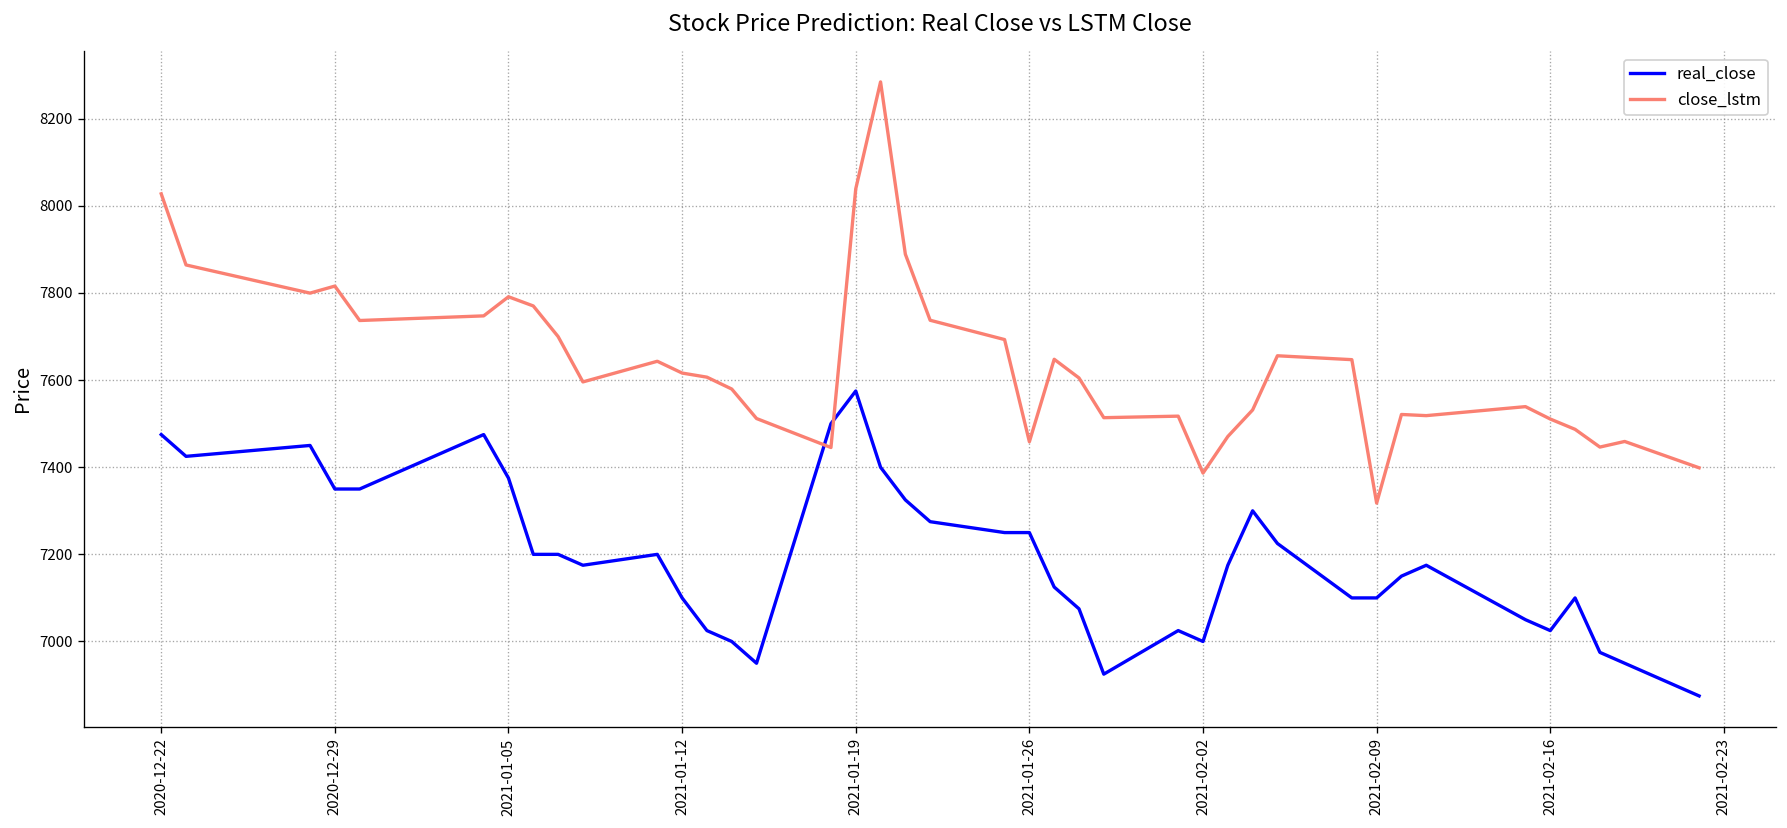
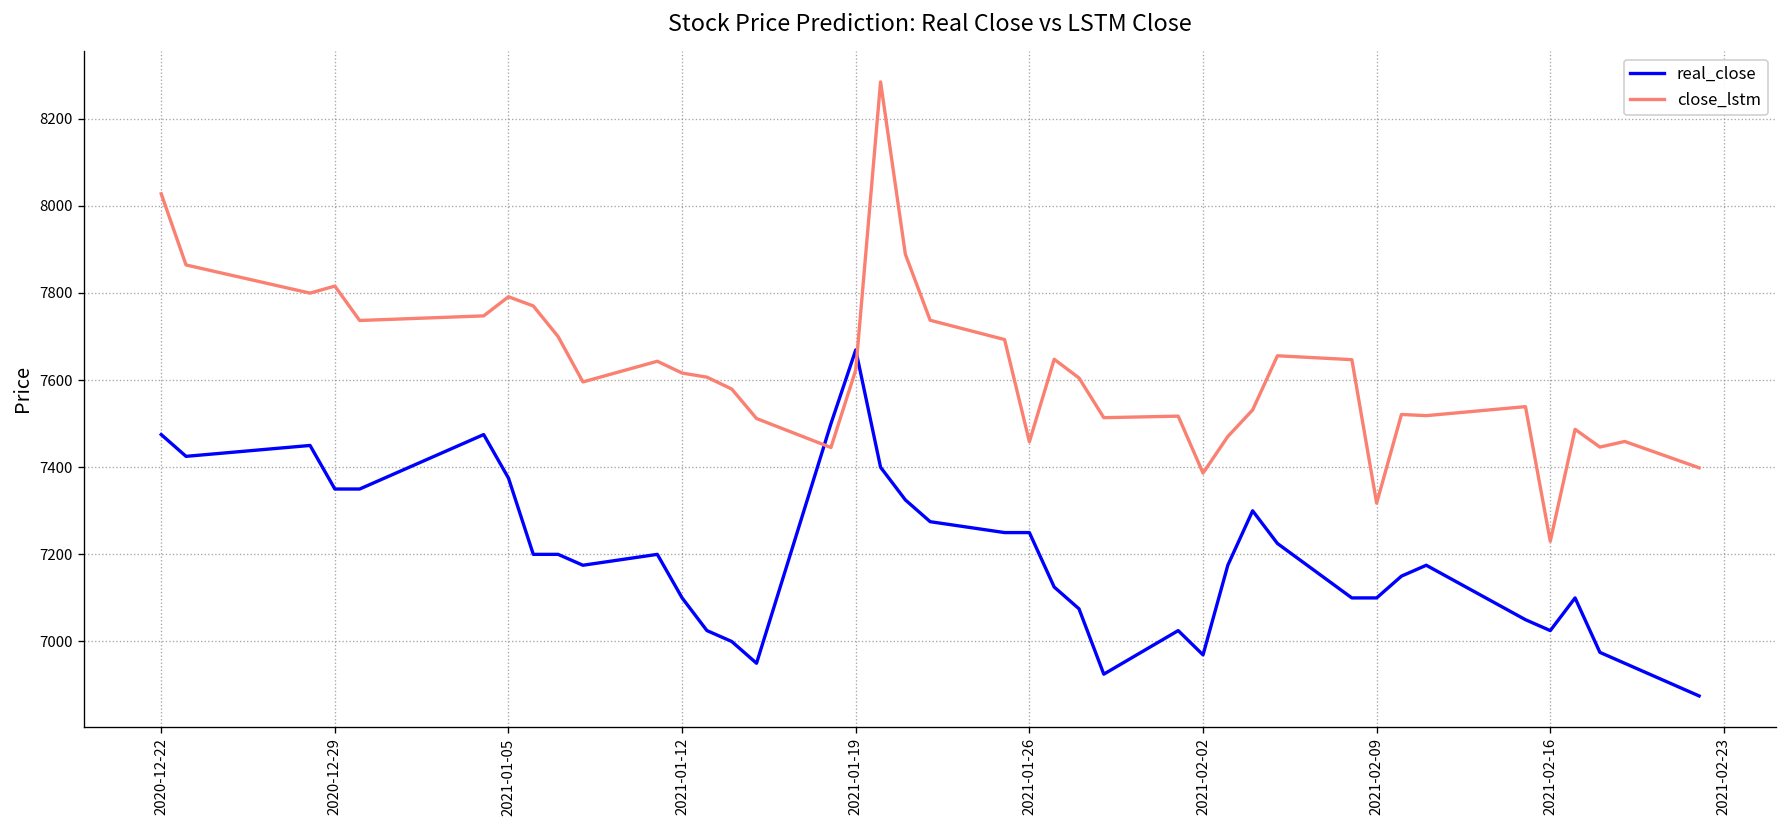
  {
    "real_close": {
      "2020-12-22": 7480,
      "2020-12-29": 7350,
      "2021-01-05": 7380,
      "2021-01-12": 7100,
-     "2021-01-19": 7580,
+     "2021-01-19": 7670,
      "2021-01-26": 7250,
-     "2021-02-02": 7000,
+     "2021-02-02": 6970,
      "2021-02-09": 7100,
      "2021-02-16": 7030
    },
    "close_lstm": {
      "2020-12-22": 8030,
      "2020-12-29": 7820,
      "2021-01-05": 7790,
      "2021-01-12": 7620,
-     "2021-01-19": 8040,
+     "2021-01-19": 7620,
      "2021-01-26": 7460,
      "2021-02-02": 7390,
      "2021-02-09": 7320,
-     "2021-02-16": 7510
+     "2021-02-16": 7230
    }
  }
